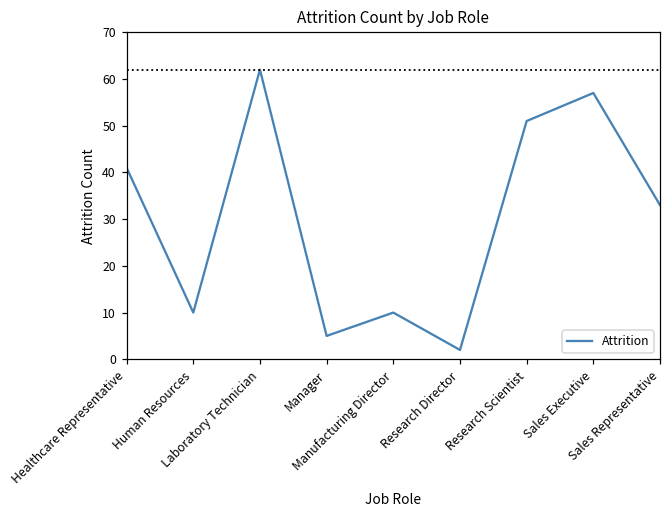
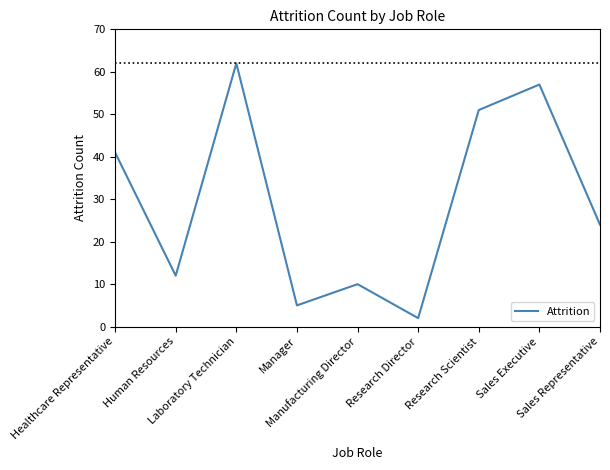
  {
    "Healthcare Representative": 41,
-   "Human Resources": 10,
+   "Human Resources": 12,
    "Laboratory Technician": 62,
    "Manager": 5,
    "Manufacturing Director": 10,
    "Research Director": 2,
    "Research Scientist": 51,
    "Sales Executive": 57,
-   "Sales Representative": 33
+   "Sales Representative": 24
  }
